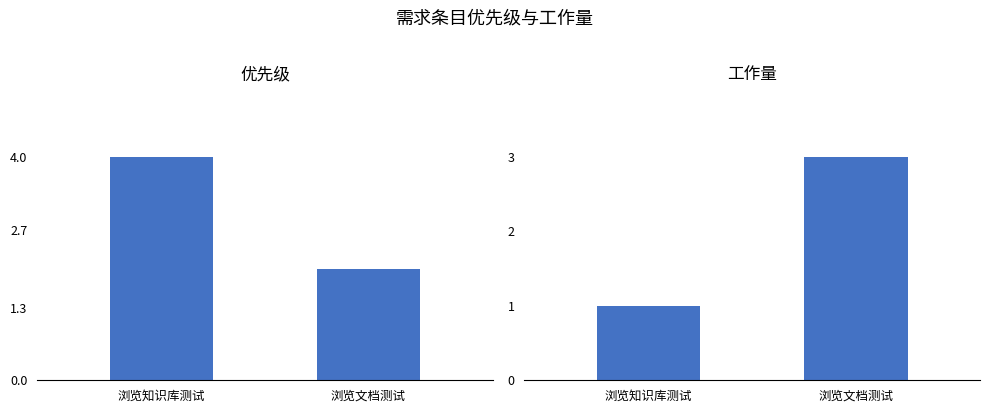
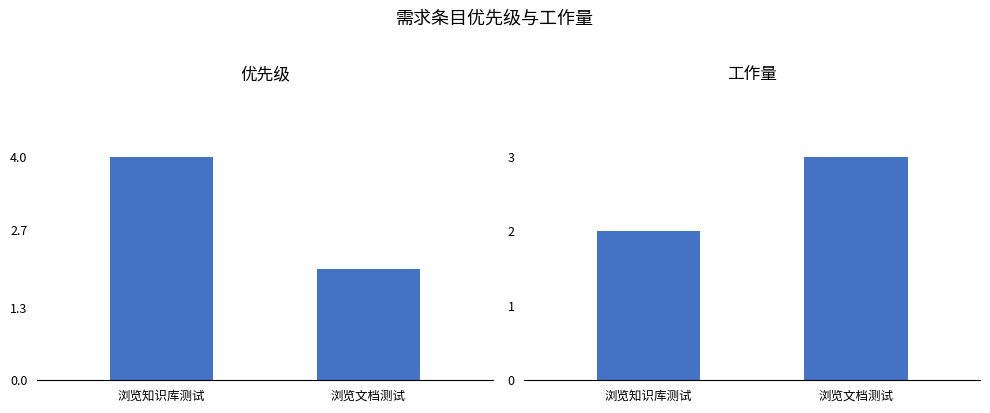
  {
    "优先级": {
      "浏览知识库测试": 4.0,
      "浏览文档测试": 2.0
    },
    "工作量": {
-     "浏览知识库测试": 1,
+     "浏览知识库测试": 2,
      "浏览文档测试": 3
    }
  }
